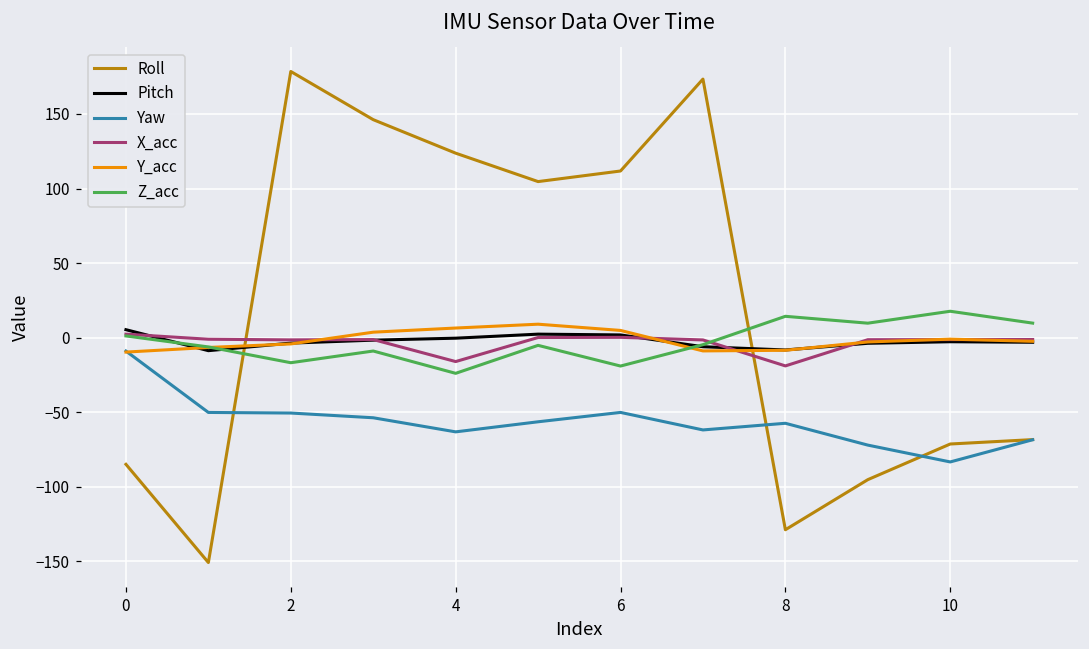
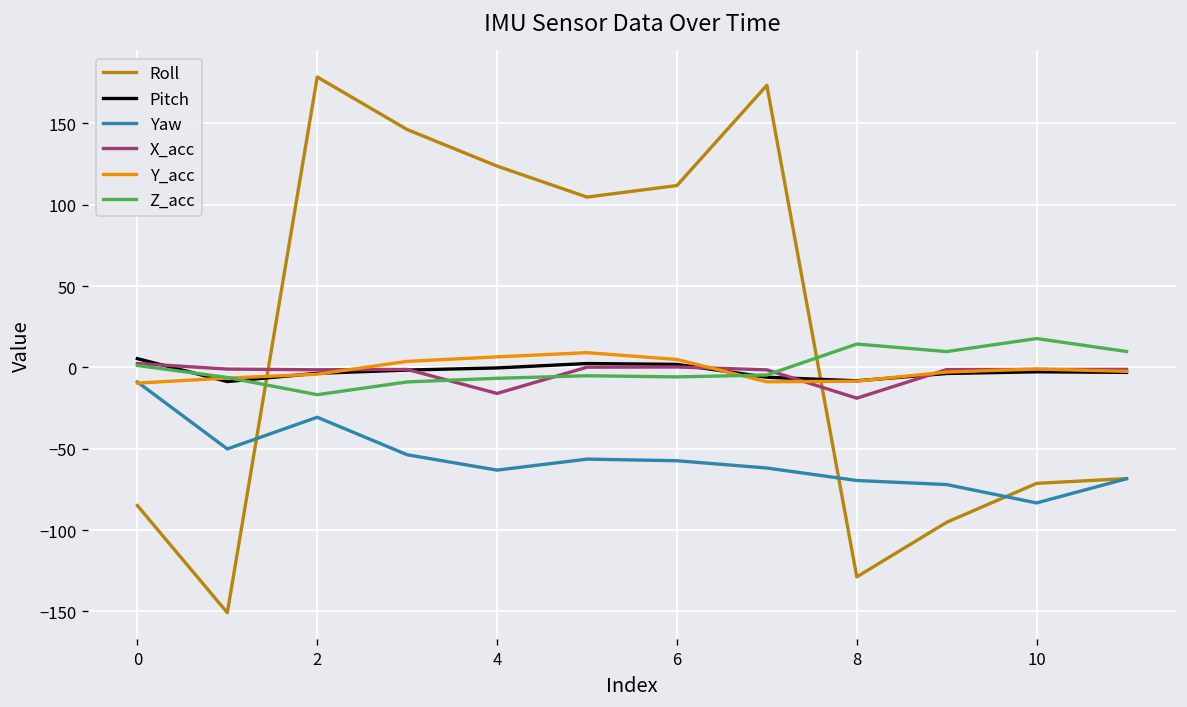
  {
    "Pitch": {
      "0": 5,
      "4": 0
    },
    "Yaw": {
-     "2": -51,
+     "2": -31,
      "4": -63,
-     "6": -50,
-     "8": -57,
+     "6": -57,
+     "8": -70,
      "10": -83
    },
    "X_acc": {
      "2": -1,
      "4": -16,
      "8": -19
    },
    "Z_acc": {
      "2": -17,
-     "4": -24,
-     "6": -19,
+     "4": -7,
+     "6": -6,
      "8": 14,
      "10": 18
    }
  }
